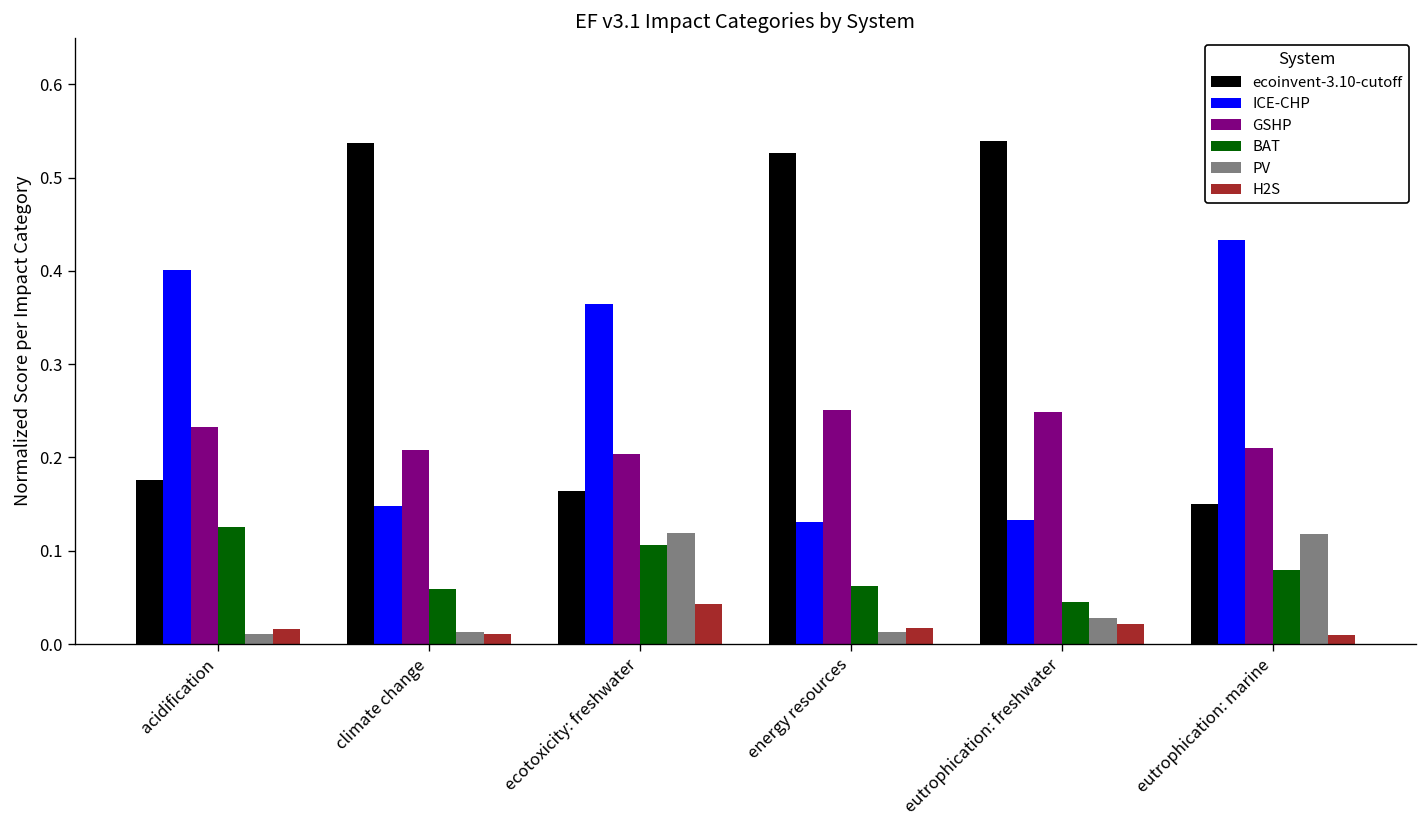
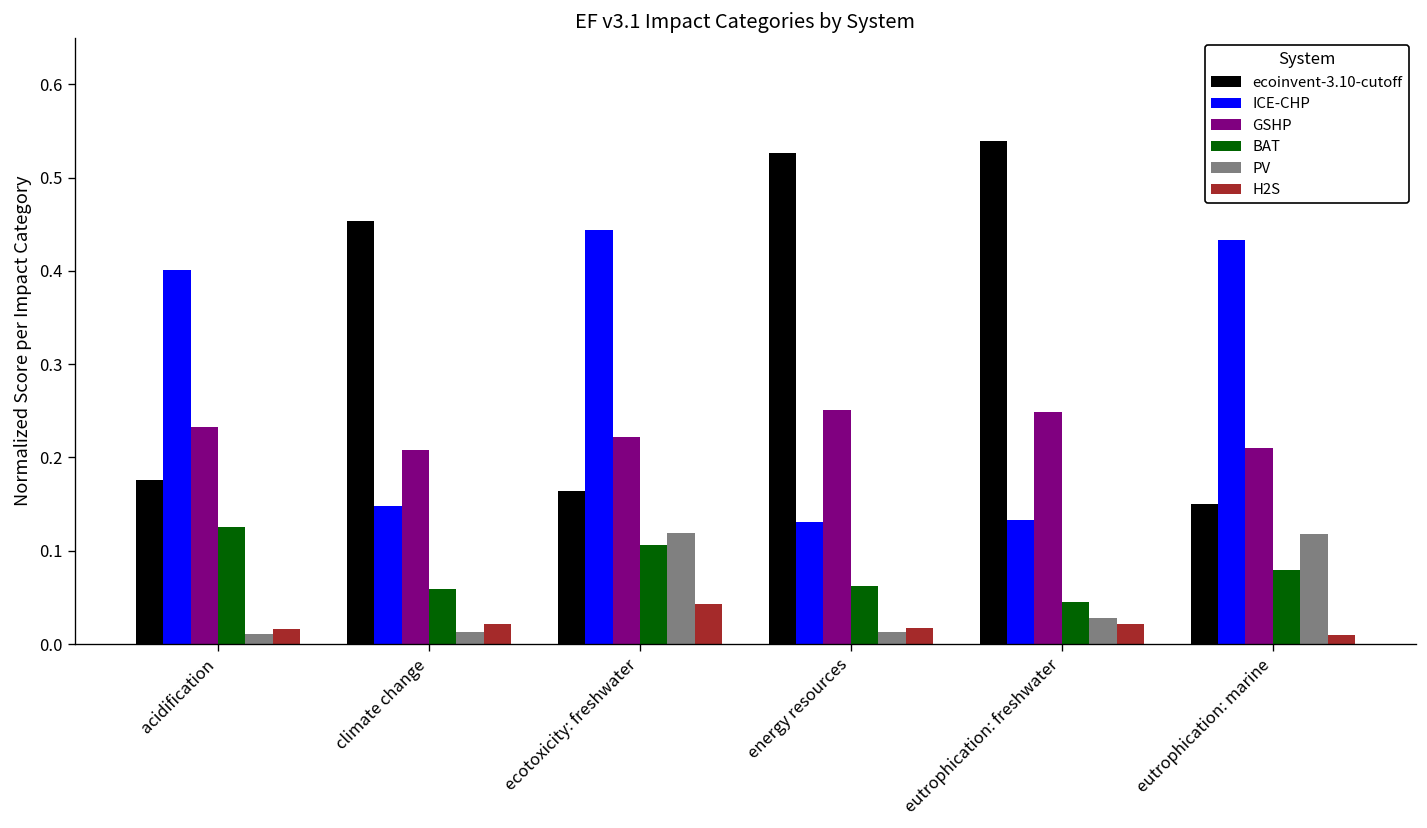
  {
    "ecoinvent-3.10-cutoff": {
      "acidification": 0.18,
-     "climate change": 0.54,
+     "climate change": 0.45,
      "ecotoxicity: freshwater": 0.16,
      "energy resources": 0.53,
      "eutrophication: freshwater": 0.54,
      "eutrophication: marine": 0.15
    },
    "ICE-CHP": {
      "acidification": 0.40,
      "climate change": 0.15,
-     "ecotoxicity: freshwater": 0.36,
+     "ecotoxicity: freshwater": 0.44,
      "energy resources": 0.13,
      "eutrophication: freshwater": 0.13,
      "eutrophication: marine": 0.43
    },
    "GSHP": {
      "acidification": 0.23,
      "climate change": 0.21,
-     "ecotoxicity: freshwater": 0.20,
+     "ecotoxicity: freshwater": 0.22,
      "energy resources": 0.25,
      "eutrophication: freshwater": 0.25,
      "eutrophication: marine": 0.21
    },
    "BAT": {
      "acidification": 0.13,
      "climate change": 0.06,
      "ecotoxicity: freshwater": 0.11,
      "energy resources": 0.06,
      "eutrophication: freshwater": 0.05,
      "eutrophication: marine": 0.08
    },
    "PV": {
      "acidification": 0.01,
      "climate change": 0.01,
      "ecotoxicity: freshwater": 0.12,
      "energy resources": 0.01,
      "eutrophication: freshwater": 0.03,
      "eutrophication: marine": 0.12
    },
    "H2S": {
      "acidification": 0.02,
-     "climate change": 0.01,
+     "climate change": 0.02,
      "ecotoxicity: freshwater": 0.04,
      "energy resources": 0.02,
      "eutrophication: freshwater": 0.02,
      "eutrophication: marine": 0.01
    }
  }
